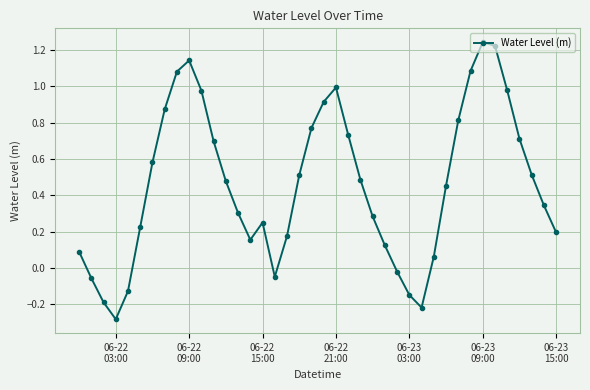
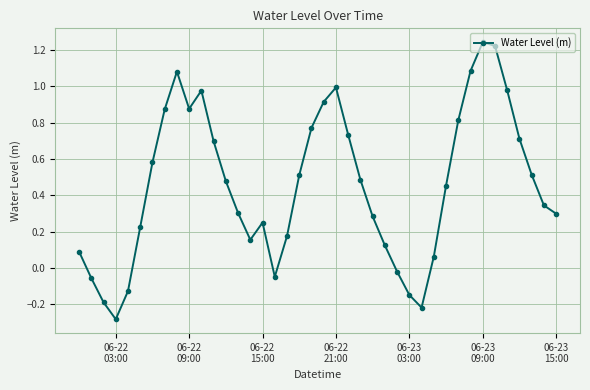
  {
    "06-22 03:00": -0.28,
-   "06-22 09:00": 1.14,
+   "06-22 09:00": 0.88,
    "06-22 15:00": 0.25,
    "06-22 21:00": 0.99,
    "06-23 03:00": -0.15,
-   "06-23 15:00": 0.19
+   "06-23 15:00": 0.30
  }
